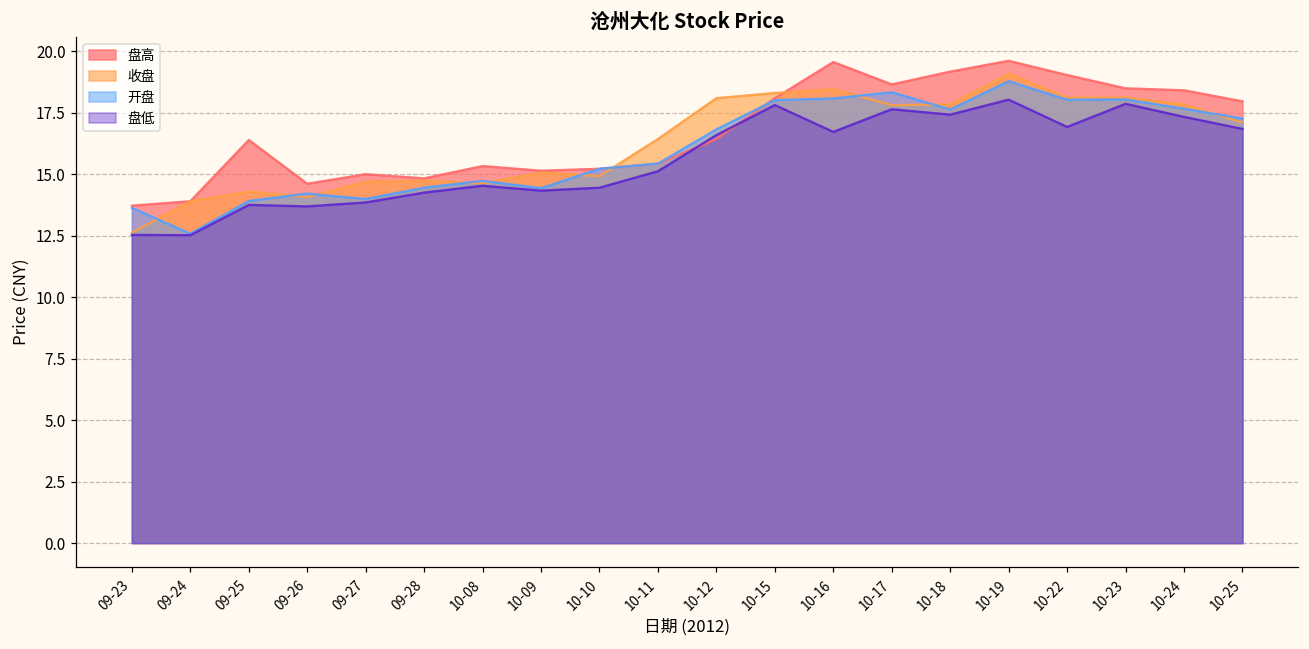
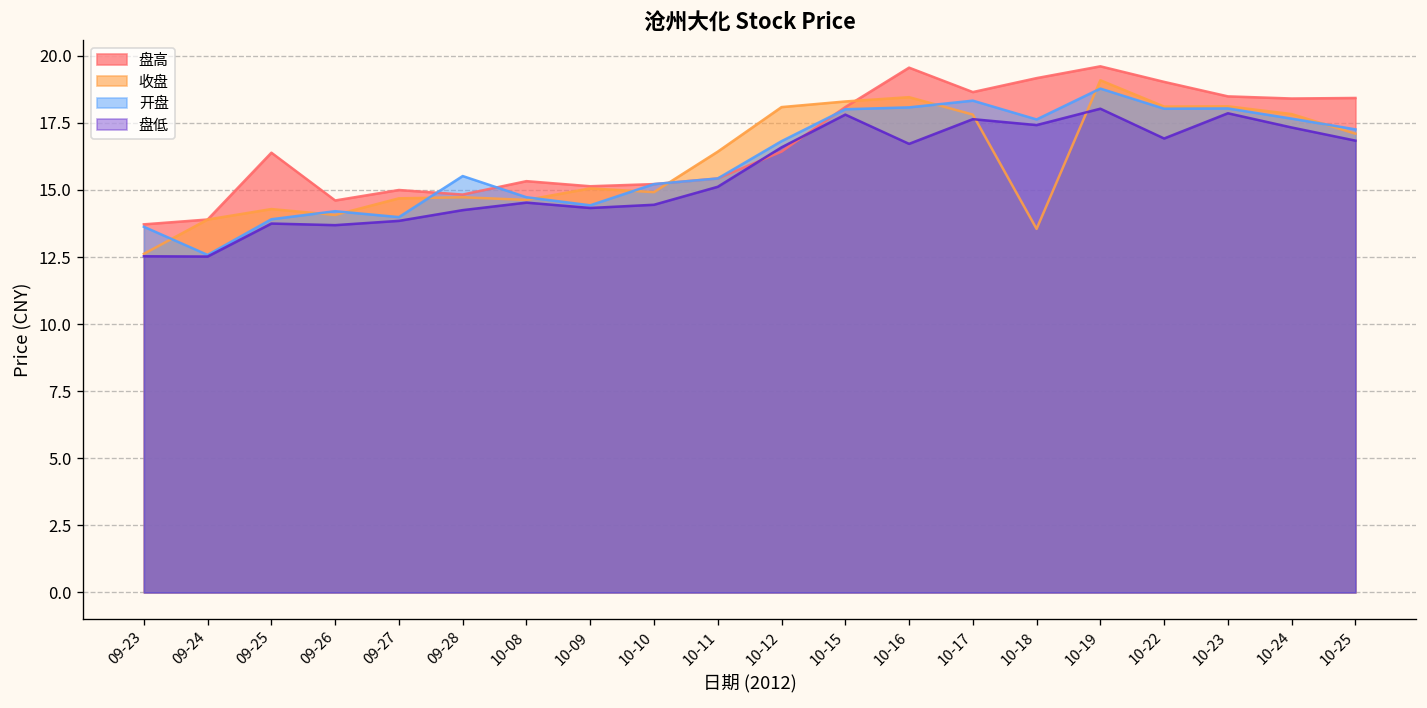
  {
    "盘高": {
      "09-25": 16.4,
      "09-26": 14.6,
      "09-27": 15.0,
      "10-08": 15.3,
      "10-12": 16.4,
      "10-16": 19.6,
      "10-17": 18.7,
      "10-18": 19.2,
      "10-19": 19.6,
      "10-22": 19.0,
      "10-23": 18.5,
      "10-24": 18.4,
-     "10-25": 18.0
+     "10-25": 18.4
    },
    "收盘": {
      "09-25": 14.3,
      "09-26": 14.1,
      "09-27": 14.7,
      "10-10": 14.9,
      "10-11": 16.4,
      "10-12": 18.1,
      "10-15": 18.3,
      "10-16": 18.5,
      "10-17": 17.8,
-     "10-18": 17.8,
+     "10-18": 13.6,
      "10-19": 19.1,
      "10-24": 17.8,
      "10-25": 17.1
    },
    "开盘": {
      "09-25": 13.9,
      "09-26": 14.2,
      "09-27": 14.0,
-     "09-28": 14.5,
+     "09-28": 15.5,
      "10-12": 16.8,
      "10-16": 18.1,
      "10-17": 18.3,
      "10-18": 17.6,
      "10-19": 18.8,
      "10-24": 17.7,
      "10-25": 17.3
    },
    "盘低": {
      "09-25": 13.8,
      "09-26": 13.7,
      "09-27": 13.9,
      "09-28": 14.3,
      "10-10": 14.5,
      "10-11": 15.1,
      "10-12": 16.6,
      "10-15": 17.8,
      "10-16": 16.7,
      "10-17": 17.6,
      "10-18": 17.4,
      "10-19": 18.0,
      "10-22": 16.9,
      "10-23": 17.9,
      "10-24": 17.3,
      "10-25": 16.8
    }
  }
